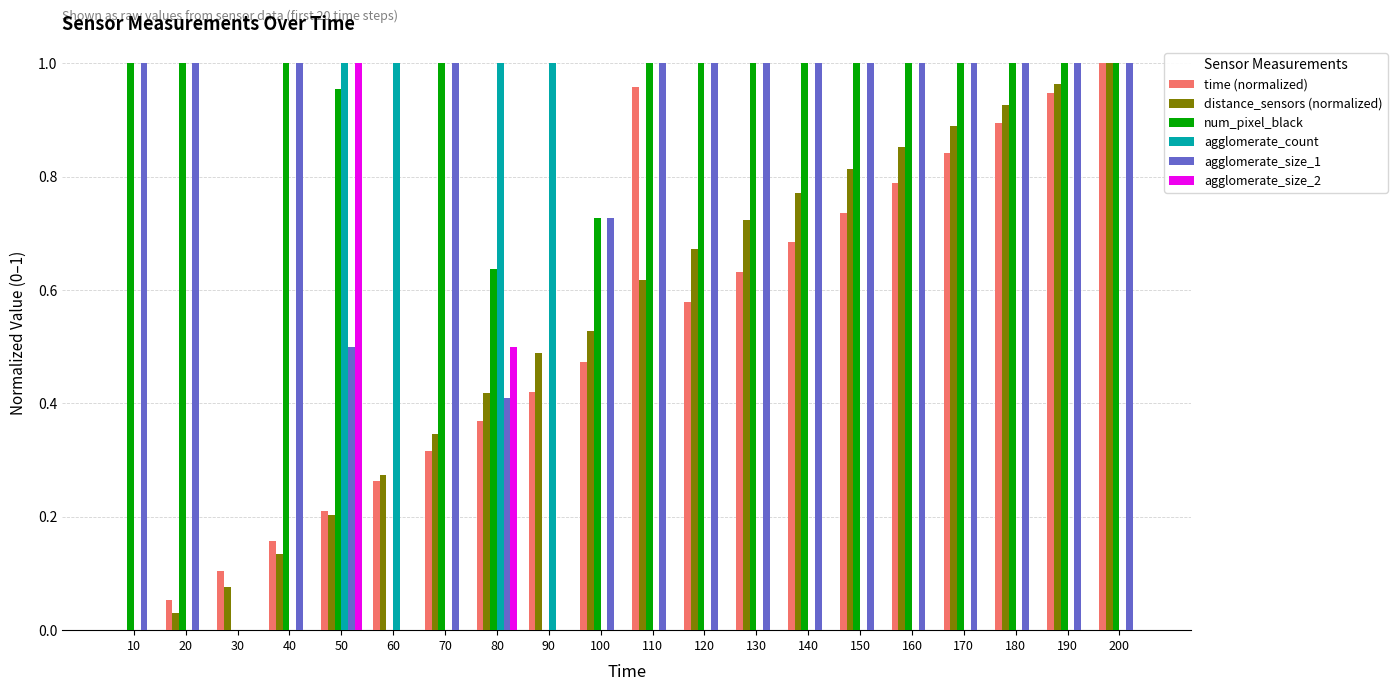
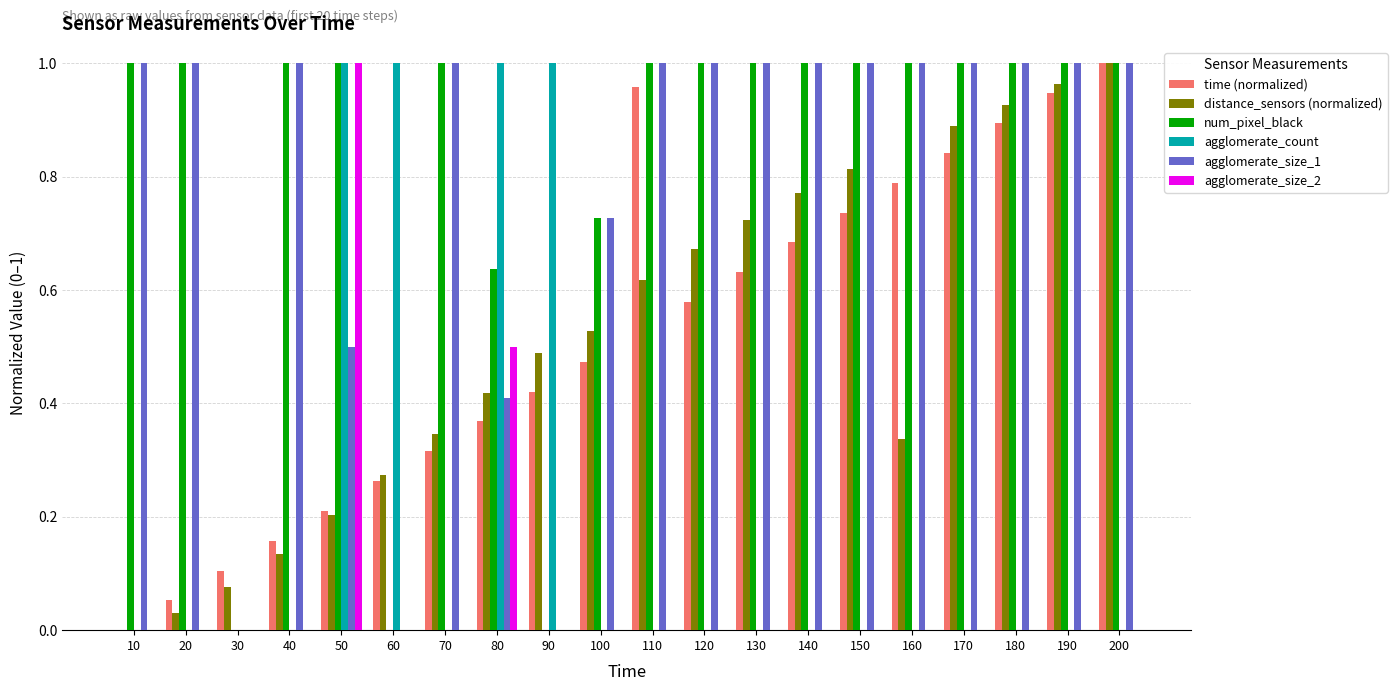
  {
    "time (normalized)": {
      "10": 0.00,
      "20": 0.05,
      "30": 0.11,
      "40": 0.16,
      "50": 0.21,
      "60": 0.26,
      "70": 0.32,
      "80": 0.37,
      "90": 0.42,
      "100": 0.47,
      "110": 0.96,
      "120": 0.58,
      "130": 0.63,
      "140": 0.68,
      "150": 0.74,
      "160": 0.79,
      "170": 0.84,
      "180": 0.89,
      "190": 0.95,
      "200": 1.00
    },
    "distance_sensors (normalized)": {
      "10": 0.00,
      "20": 0.03,
      "30": 0.08,
      "40": 0.13,
      "50": 0.20,
      "60": 0.27,
      "70": 0.35,
      "80": 0.42,
      "90": 0.49,
      "100": 0.53,
      "110": 0.62,
      "120": 0.67,
      "130": 0.72,
      "140": 0.77,
      "150": 0.81,
-     "160": 0.85,
+     "160": 0.34,
      "170": 0.89,
      "180": 0.93,
      "190": 0.96,
      "200": 1.00
    },
    "num_pixel_black": {
      "10": 1.00,
      "20": 1.00,
      "30": 0.00,
      "40": 1.00,
-     "50": 0.95,
+     "50": 1.00,
      "60": 0.00,
      "70": 1.00,
      "80": 0.64,
      "90": 0.00,
      "100": 0.73,
      "110": 1.00,
      "120": 1.00,
      "130": 1.00,
      "140": 1.00,
      "150": 1.00,
      "160": 1.00,
      "170": 1.00,
      "180": 1.00,
      "190": 1.00,
      "200": 1.00
    },
    "agglomerate_count": {
      "10": 0.00,
      "20": 0.00,
      "30": 0.00,
      "40": 0.00,
      "50": 1.00,
      "60": 1.00,
      "70": 0.00,
      "80": 1.00,
      "90": 1.00,
      "100": 0.00,
      "110": 0.00,
      "120": 0.00,
      "130": 0.00,
      "140": 0.00,
      "150": 0.00,
      "160": 0.00,
      "170": 0.00,
      "180": 0.00,
      "190": 0.00,
      "200": 0.00
    },
    "agglomerate_size_1": {
      "10": 1.00,
      "20": 1.00,
      "30": 0.00,
      "40": 1.00,
      "50": 0.50,
      "60": 0.00,
      "70": 1.00,
      "80": 0.41,
      "90": 0.00,
      "100": 0.73,
      "110": 1.00,
      "120": 1.00,
      "130": 1.00,
      "140": 1.00,
      "150": 1.00,
      "160": 1.00,
      "170": 1.00,
      "180": 1.00,
      "190": 1.00,
      "200": 1.00
    },
    "agglomerate_size_2": {
      "10": 0.00,
      "20": 0.00,
      "30": 0.00,
      "40": 0.00,
      "50": 1.00,
      "60": 0.00,
      "70": 0.00,
      "80": 0.50,
      "90": 0.00,
      "100": 0.00,
      "110": 0.00,
      "120": 0.00,
      "130": 0.00,
      "140": 0.00,
      "150": 0.00,
      "160": 0.00,
      "170": 0.00,
      "180": 0.00,
      "190": 0.00,
      "200": 0.00
    }
  }
